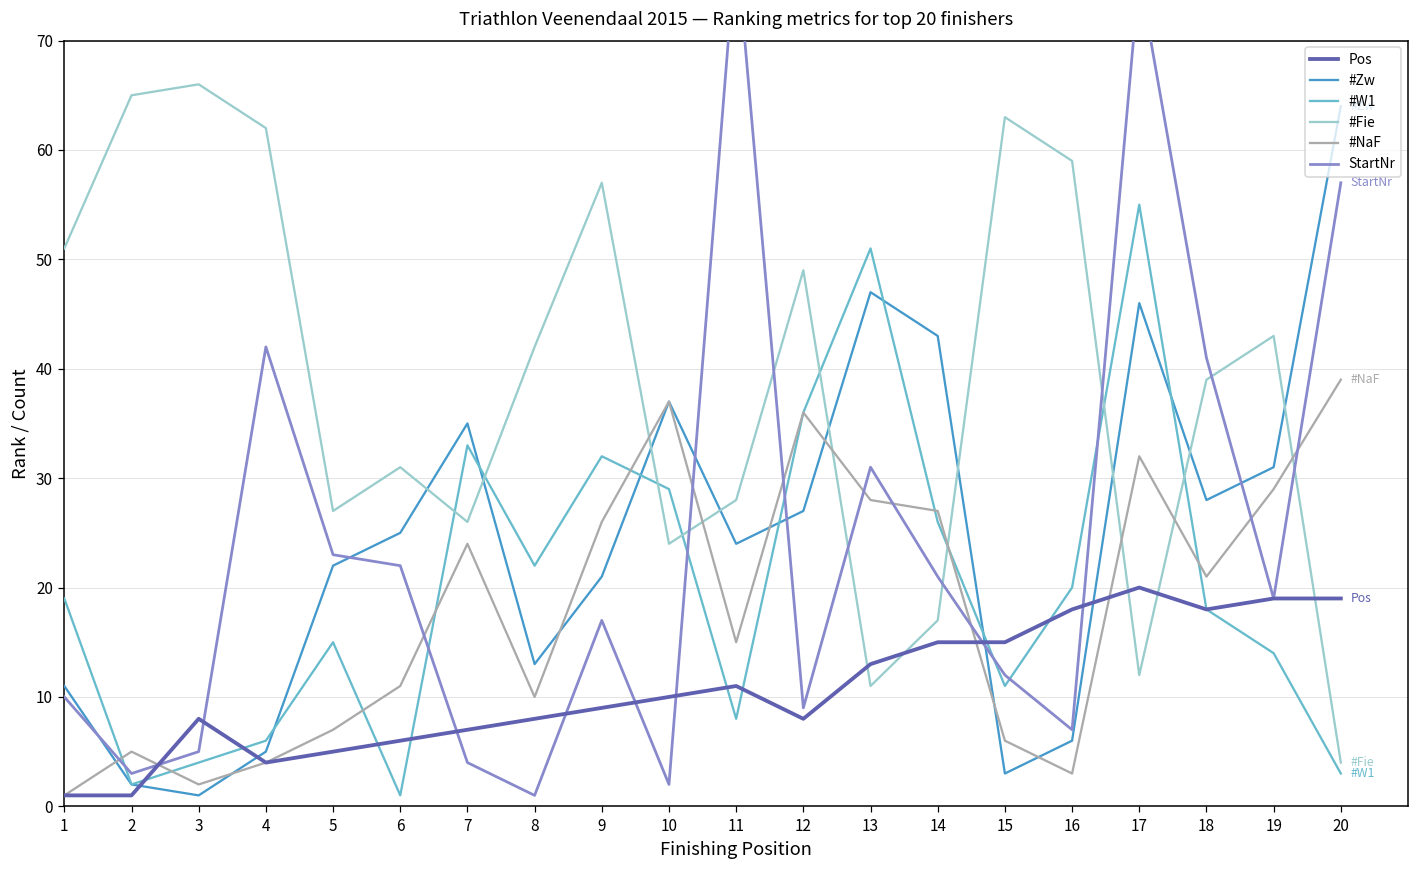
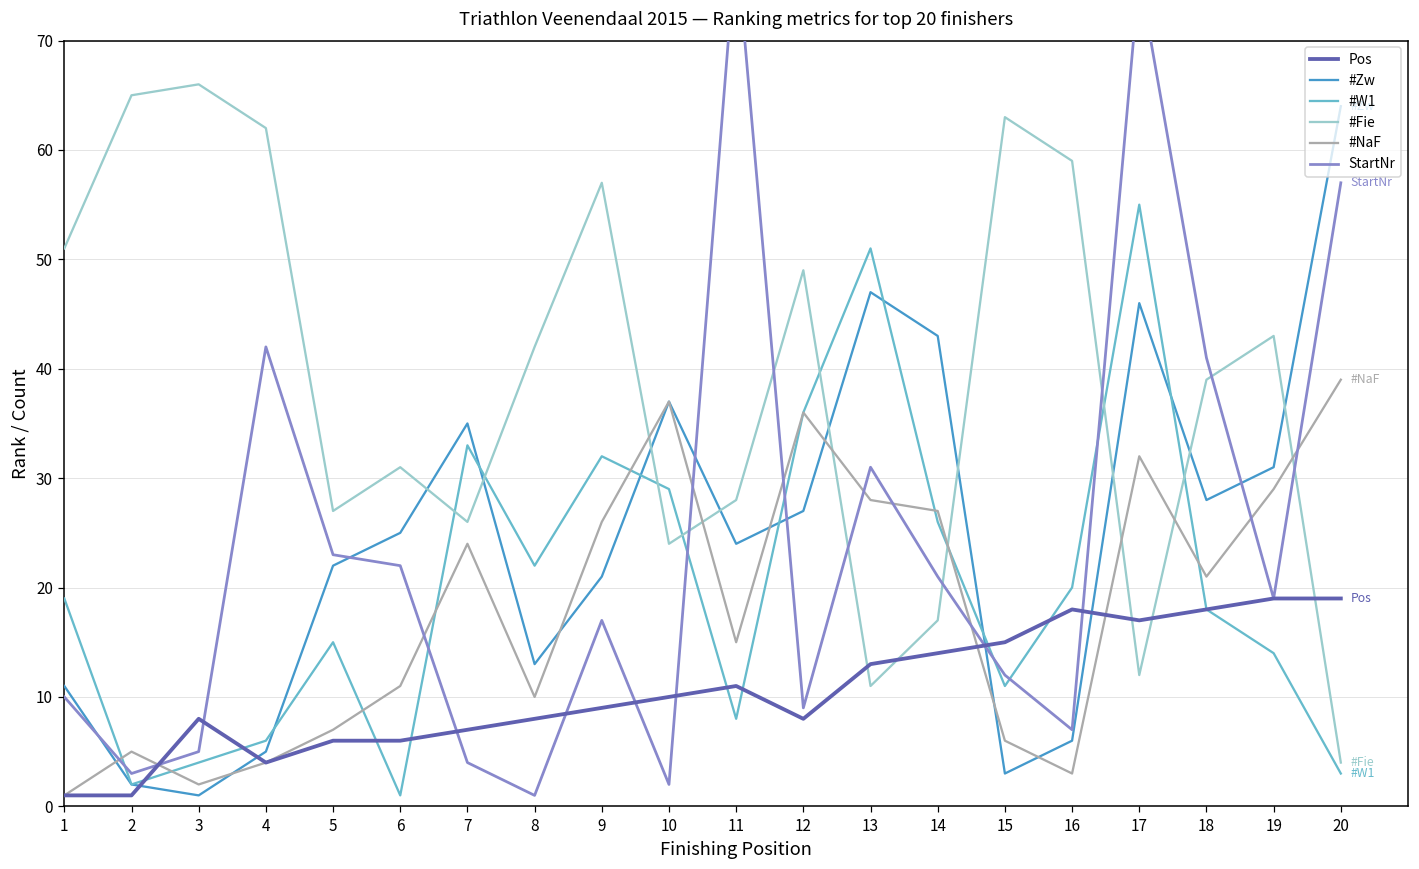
  {
    "Pos": {
      "2": 1,
      "3": 8,
-     "5": 5,
+     "5": 6,
      "6": 6,
      "7": 7,
      "8": 8,
      "9": 9,
      "10": 10,
      "11": 11,
      "12": 8,
      "13": 13,
-     "14": 15,
+     "14": 14,
      "15": 15,
      "16": 18,
-     "17": 20,
+     "17": 17,
      "20": 19
    }
  }
